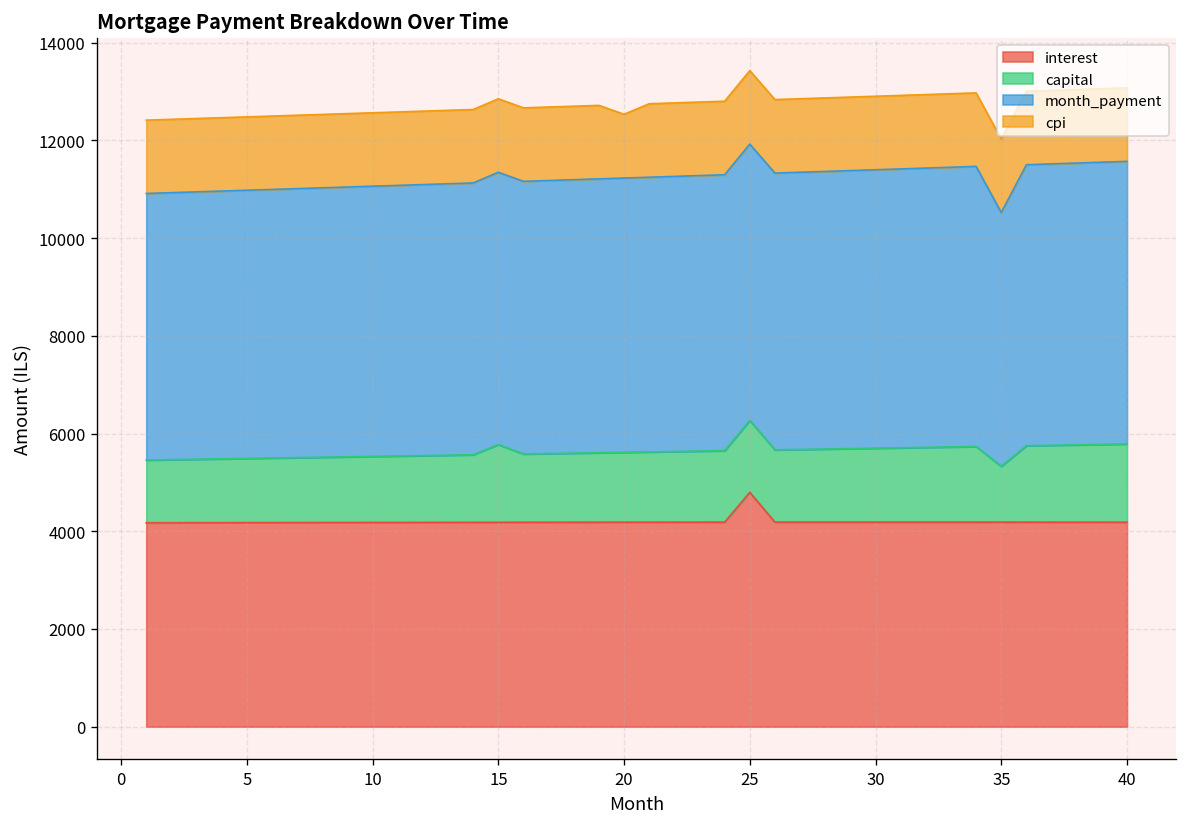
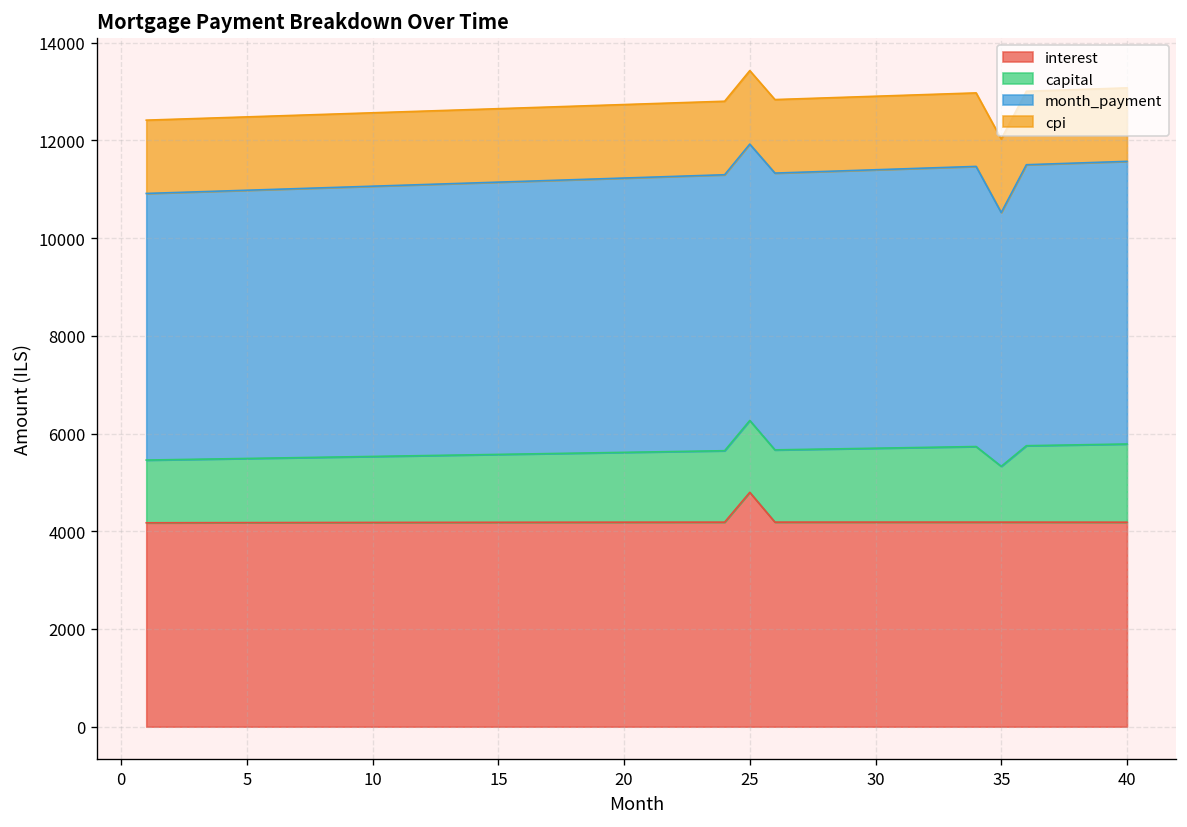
  {
    "interest": {
      "5": 4200,
      "10": 4200,
      "15": 4200,
      "20": 4200,
      "25": 4800,
      "30": 4200,
      "35": 4200,
      "40": 4200
    },
    "capital": {
      "5": 1300,
      "10": 1400,
-     "15": 1600,
+     "15": 1400,
      "20": 1400,
      "25": 1500,
      "30": 1500,
      "35": 1100,
      "40": 1600
    },
    "month_payment": {
      "5": 5500,
      "10": 5500,
      "15": 5600,
      "20": 5600,
      "25": 5700,
      "30": 5700,
      "35": 5200,
      "40": 5800
    },
    "cpi": {
      "5": 1500,
      "10": 1500,
      "15": 1500,
-     "20": 1300,
+     "20": 1500,
      "25": 1500,
      "30": 1500
    }
  }
